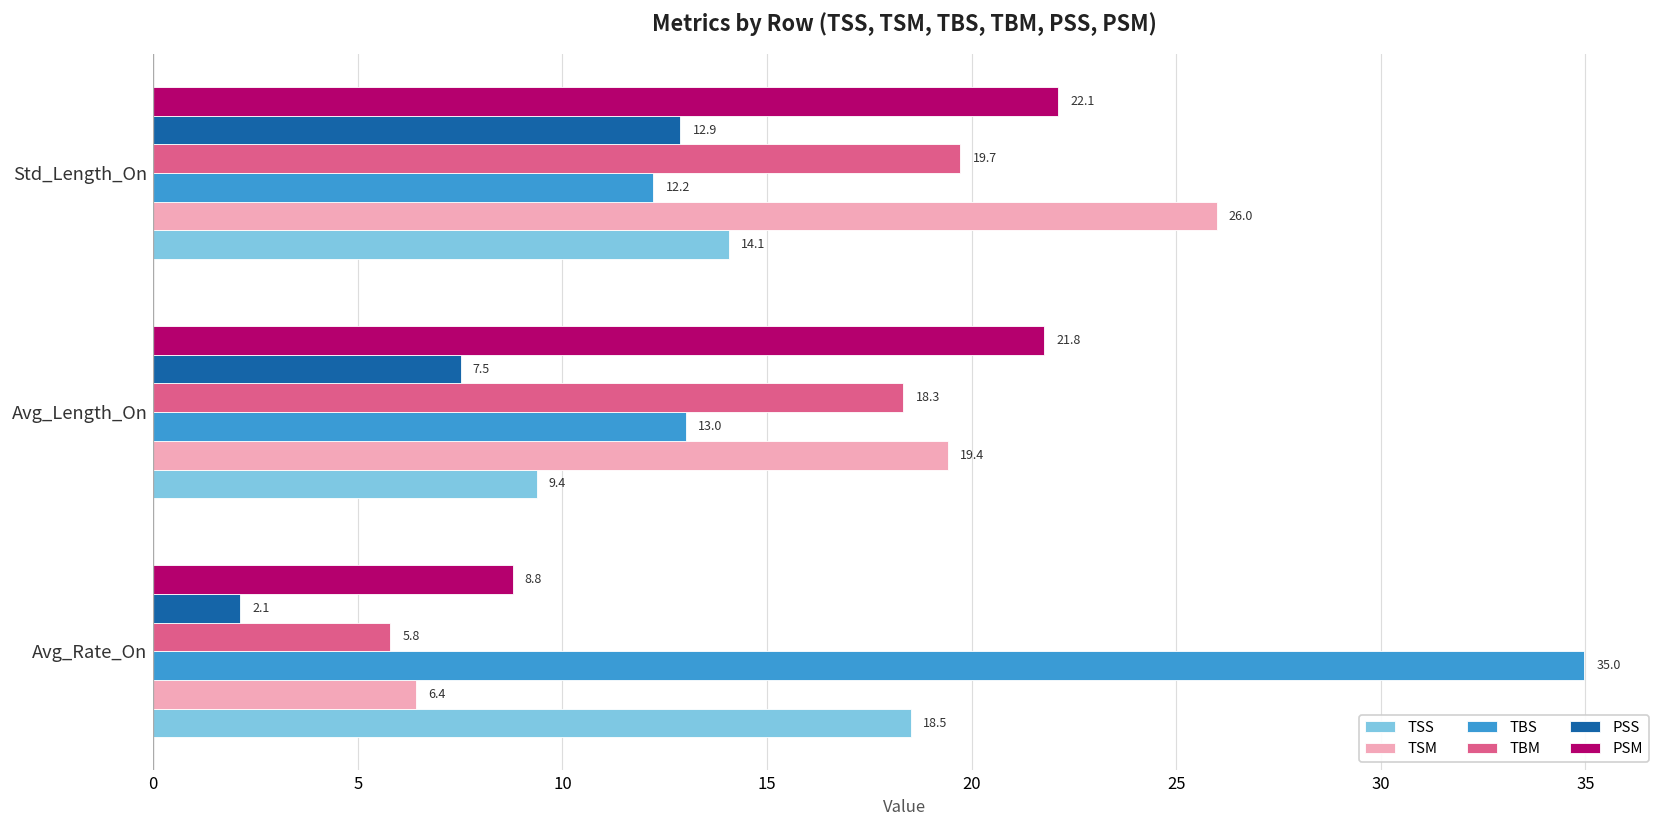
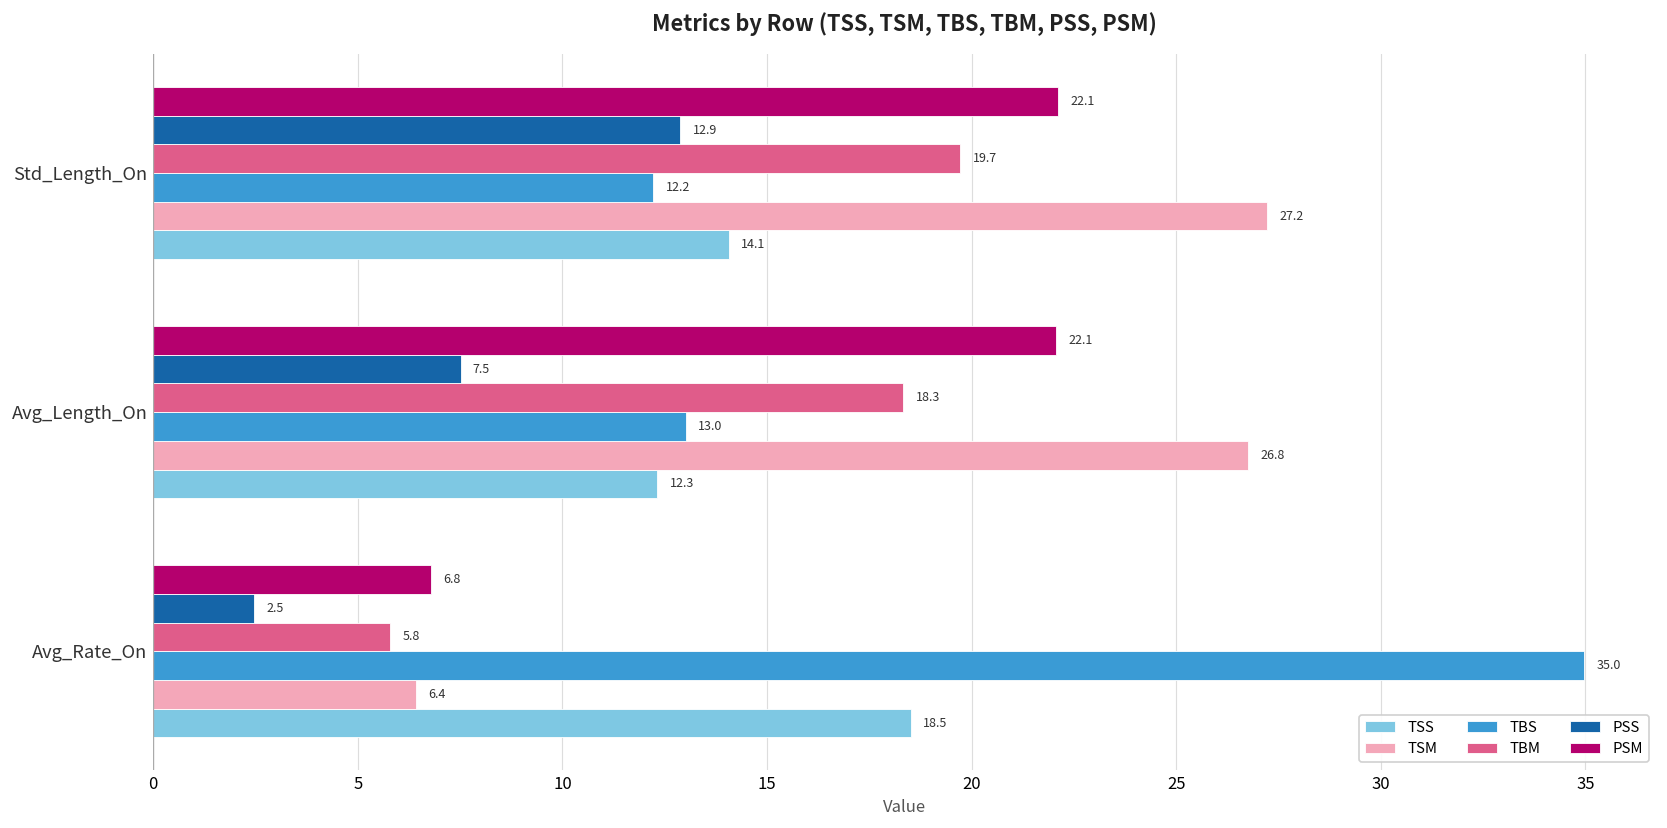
  {
    "TSS": {
      "Std_Length_On": 14.1,
-     "Avg_Length_On": 9.4,
+     "Avg_Length_On": 12.3,
      "Avg_Rate_On": 18.5
    },
    "TSM": {
-     "Std_Length_On": 26.0,
-     "Avg_Length_On": 19.4,
+     "Std_Length_On": 27.2,
+     "Avg_Length_On": 26.8,
      "Avg_Rate_On": 6.4
    },
    "TBS": {
      "Std_Length_On": 12.2,
      "Avg_Length_On": 13.0,
      "Avg_Rate_On": 35.0
    },
    "TBM": {
      "Std_Length_On": 19.7,
      "Avg_Length_On": 18.3,
      "Avg_Rate_On": 5.8
    },
    "PSS": {
      "Std_Length_On": 12.9,
      "Avg_Length_On": 7.5,
-     "Avg_Rate_On": 2.1
+     "Avg_Rate_On": 2.5
    },
    "PSM": {
      "Std_Length_On": 22.1,
-     "Avg_Length_On": 21.8,
-     "Avg_Rate_On": 8.8
+     "Avg_Length_On": 22.1,
+     "Avg_Rate_On": 6.8
    }
  }
